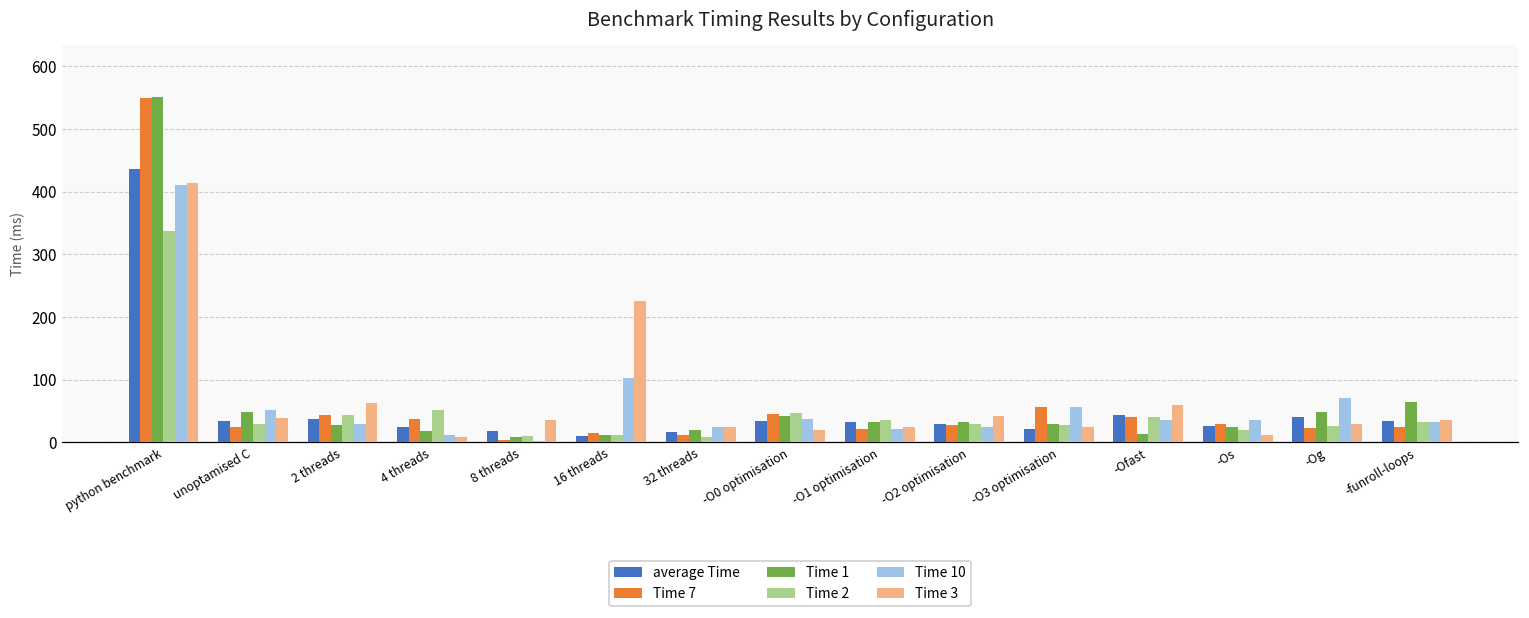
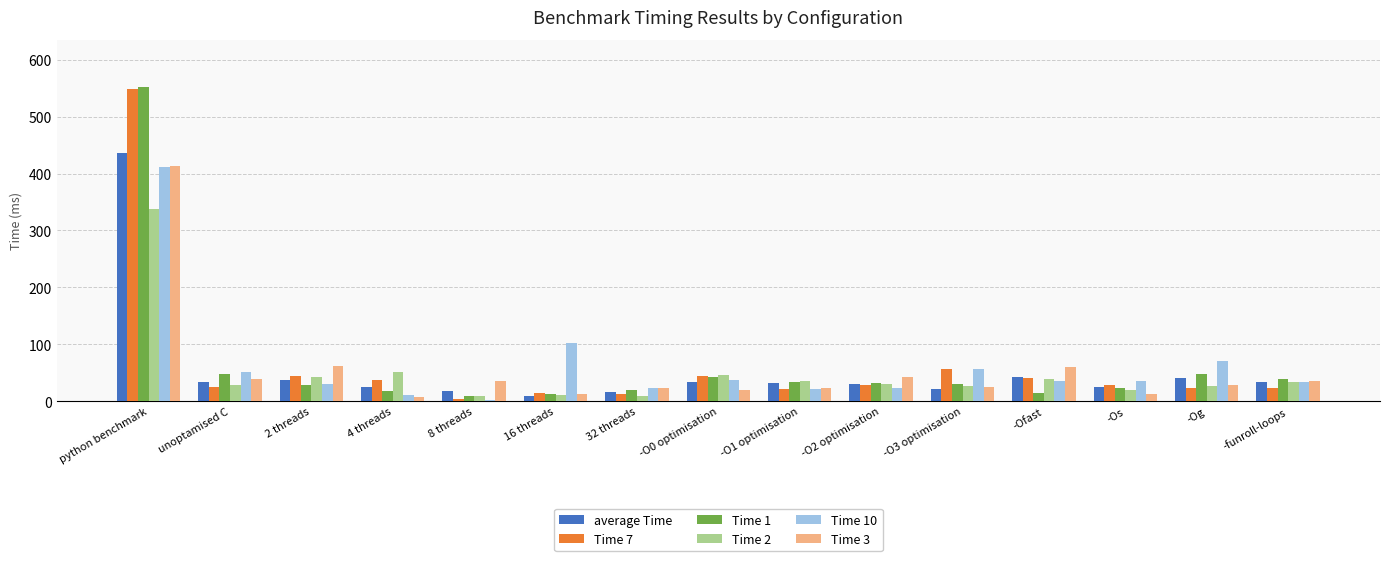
  {
    "average Time": {
      "python benchmark": 440,
      "unoptamised C": 30,
      "2 threads": 40,
      "4 threads": 20,
      "8 threads": 20,
      "16 threads": 10,
      "32 threads": 20,
      "-O0 optimisation": 30,
      "-O1 optimisation": 30,
      "-O2 optimisation": 30,
      "-O3 optimisation": 20,
      "-Ofast": 40,
      "-Os": 30,
      "-Og": 40,
      "-funroll-loops": 30
    },
    "Time 7": {
      "python benchmark": 550,
      "unoptamised C": 30,
      "2 threads": 40,
      "4 threads": 40,
      "16 threads": 20,
      "32 threads": 10,
      "-O0 optimisation": 50,
      "-O1 optimisation": 20,
      "-O2 optimisation": 30,
      "-O3 optimisation": 60,
      "-Ofast": 40,
      "-Os": 30,
      "-Og": 20,
      "-funroll-loops": 20
    },
    "Time 1": {
      "python benchmark": 550,
      "unoptamised C": 50,
      "2 threads": 30,
      "4 threads": 20,
      "8 threads": 10,
      "16 threads": 10,
      "32 threads": 20,
      "-O0 optimisation": 40,
      "-O1 optimisation": 30,
      "-O2 optimisation": 30,
      "-O3 optimisation": 30,
      "-Ofast": 10,
      "-Os": 20,
      "-Og": 50,
-     "-funroll-loops": 60
+     "-funroll-loops": 40
    },
    "Time 2": {
      "python benchmark": 340,
      "unoptamised C": 30,
      "2 threads": 40,
      "4 threads": 50,
      "8 threads": 10,
      "16 threads": 10,
      "32 threads": 10,
      "-O0 optimisation": 50,
      "-O1 optimisation": 40,
      "-O2 optimisation": 30,
      "-O3 optimisation": 30,
      "-Ofast": 40,
      "-Os": 20,
      "-Og": 30,
      "-funroll-loops": 30
    },
    "Time 10": {
      "python benchmark": 410,
      "unoptamised C": 50,
      "2 threads": 30,
      "4 threads": 10,
      "16 threads": 100,
      "32 threads": 20,
      "-O0 optimisation": 40,
      "-O1 optimisation": 20,
      "-O2 optimisation": 20,
      "-O3 optimisation": 60,
      "-Ofast": 40,
      "-Os": 40,
      "-Og": 70,
      "-funroll-loops": 30
    },
    "Time 3": {
      "python benchmark": 410,
      "unoptamised C": 40,
      "2 threads": 60,
      "4 threads": 10,
      "8 threads": 40,
-     "16 threads": 230,
+     "16 threads": 10,
      "32 threads": 20,
      "-O0 optimisation": 20,
      "-O1 optimisation": 20,
      "-O2 optimisation": 40,
      "-O3 optimisation": 30,
      "-Ofast": 60,
      "-Os": 10,
      "-Og": 30,
      "-funroll-loops": 40
    }
  }
